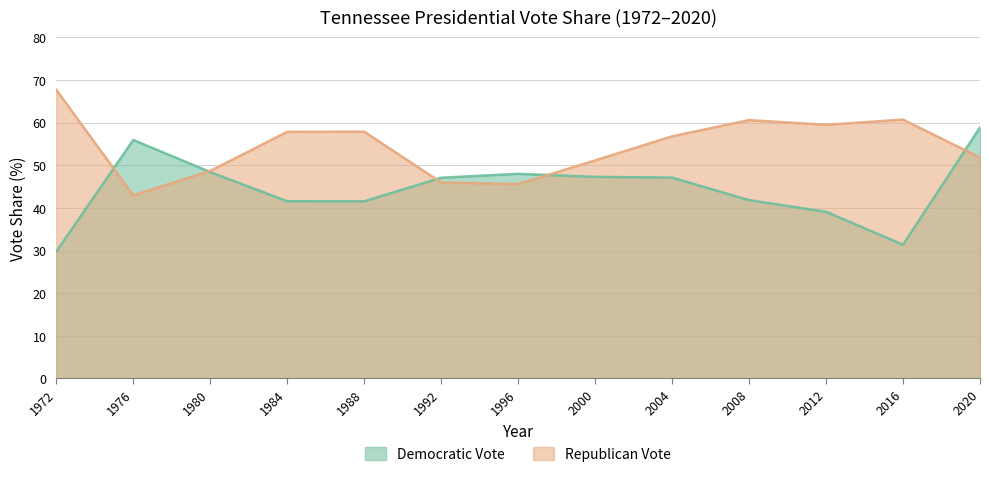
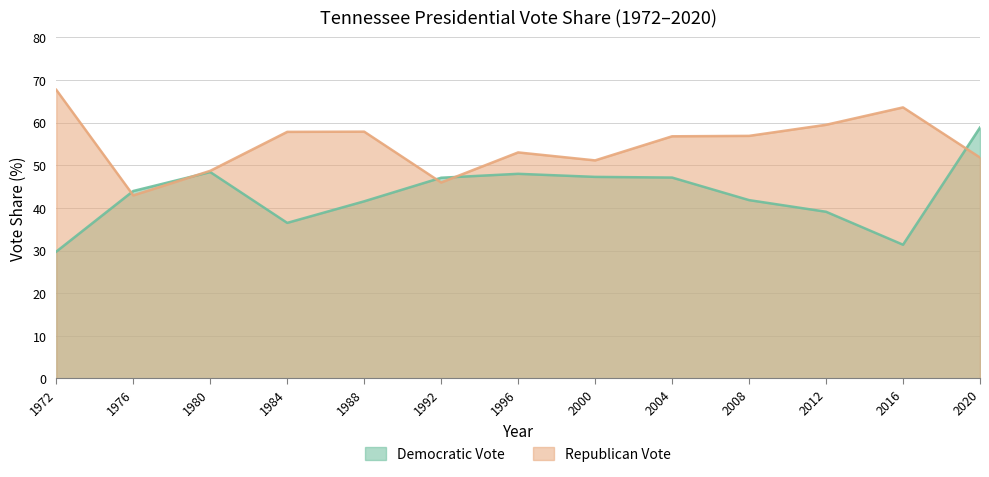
  {
    "Democratic Vote": {
      "1972": 30,
-     "1976": 56,
-     "1984": 42,
+     "1976": 44,
+     "1984": 36,
      "1988": 42,
      "1992": 47,
      "1996": 48,
      "2000": 47,
      "2004": 47,
      "2008": 42,
      "2012": 39,
      "2016": 31,
      "2020": 59
    },
    "Republican Vote": {
      "1972": 68,
      "1976": 43,
      "1984": 58,
      "1988": 58,
      "1992": 46,
-     "1996": 46,
+     "1996": 53,
      "2000": 51,
      "2004": 57,
-     "2008": 61,
+     "2008": 57,
      "2012": 60,
-     "2016": 61,
+     "2016": 64,
      "2020": 52
    }
  }
